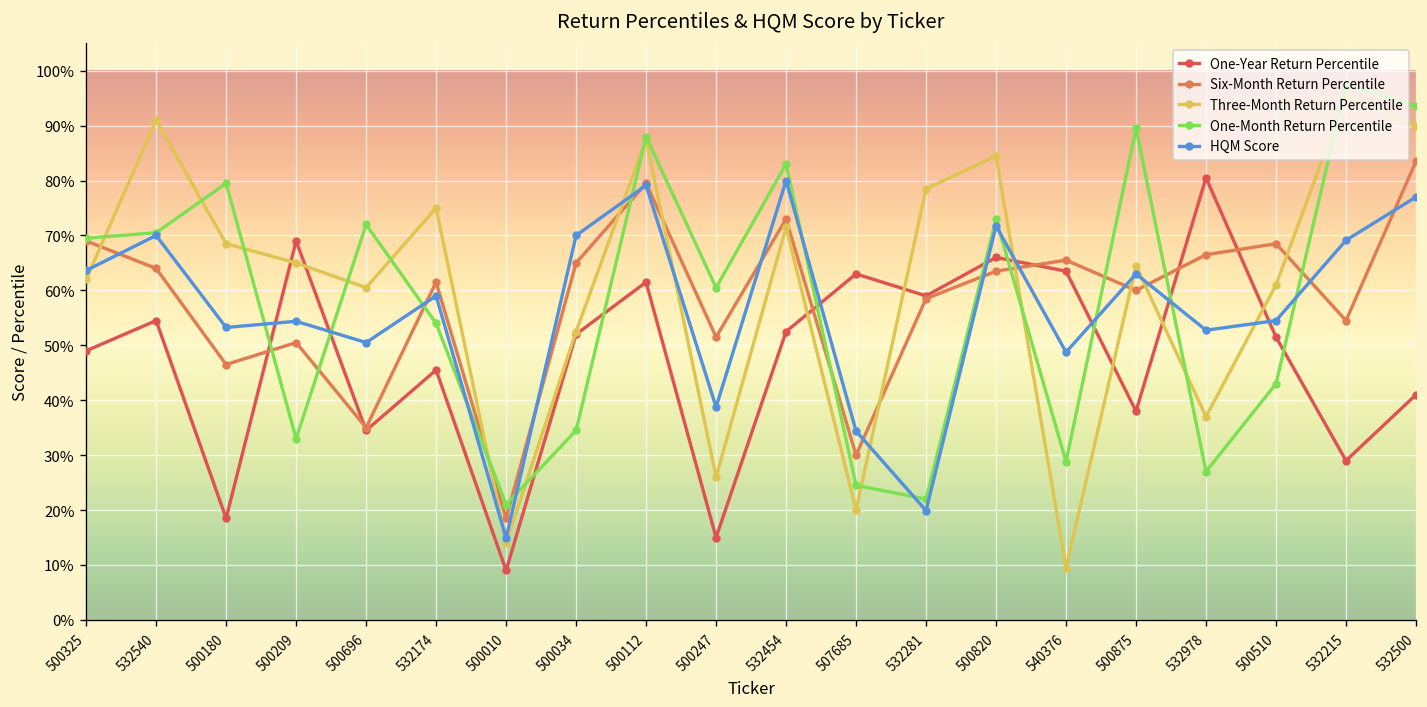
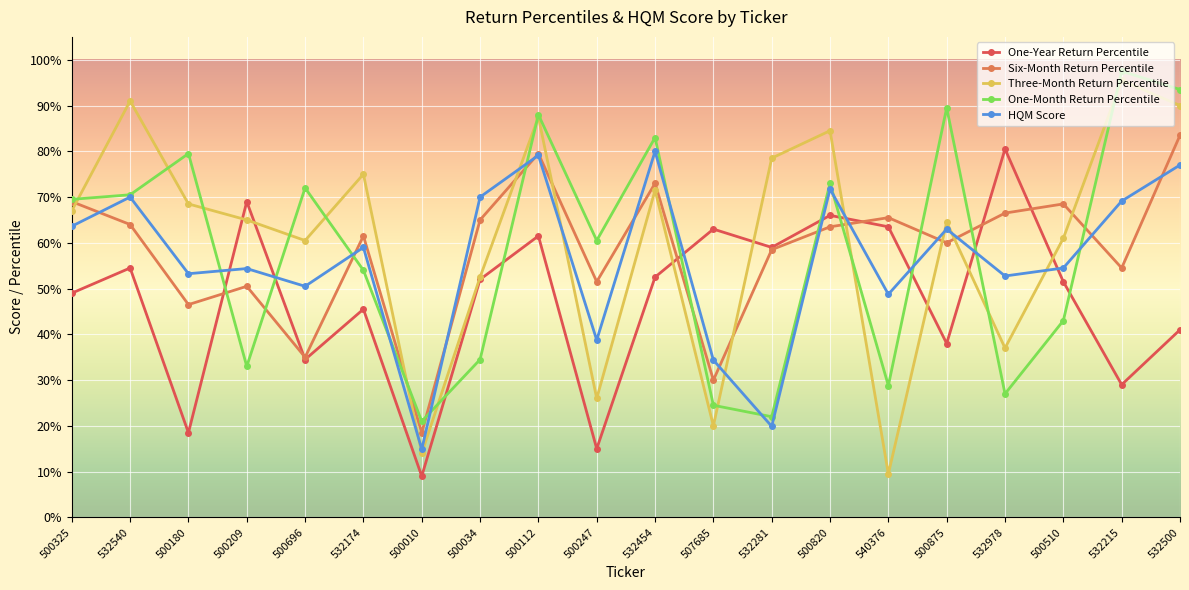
  {
    "Three-Month Return Percentile": {
-     "500325": "62%",
+     "500325": "67%",
      "532540": "91%",
      "500180": "69%",
      "500209": "65%",
      "500696": "61%",
      "532174": "75%",
      "500010": "14%",
      "500247": "26%",
      "532454": "72%",
      "507685": "20%",
      "532281": "79%",
      "500820": "85%",
      "540376": "10%",
      "500875": "65%",
      "532978": "37%",
      "500510": "61%",
      "532500": "90%"
    },
    "One-Month Return Percentile": {
      "500180": "80%",
      "500209": "33%",
      "500696": "72%",
      "532174": "54%",
      "500010": "21%",
      "500034": "35%",
      "500247": "61%",
      "532454": "83%",
      "507685": "25%",
      "532281": "22%",
      "500820": "73%",
      "540376": "29%",
      "500875": "90%",
      "532978": "27%",
      "500510": "43%",
      "532500": "94%"
    },
    "HQM Score": {
      "500325": "64%",
      "500180": "53%",
      "500209": "54%",
      "500696": "51%",
      "532174": "59%",
      "500010": "15%",
      "500034": "70%",
      "500247": "39%",
      "532454": "80%",
      "507685": "34%",
      "532281": "20%",
      "500820": "72%",
      "540376": "49%",
      "500875": "63%",
      "532978": "53%",
      "500510": "55%",
      "532215": "69%",
      "532500": "77%"
    }
  }
